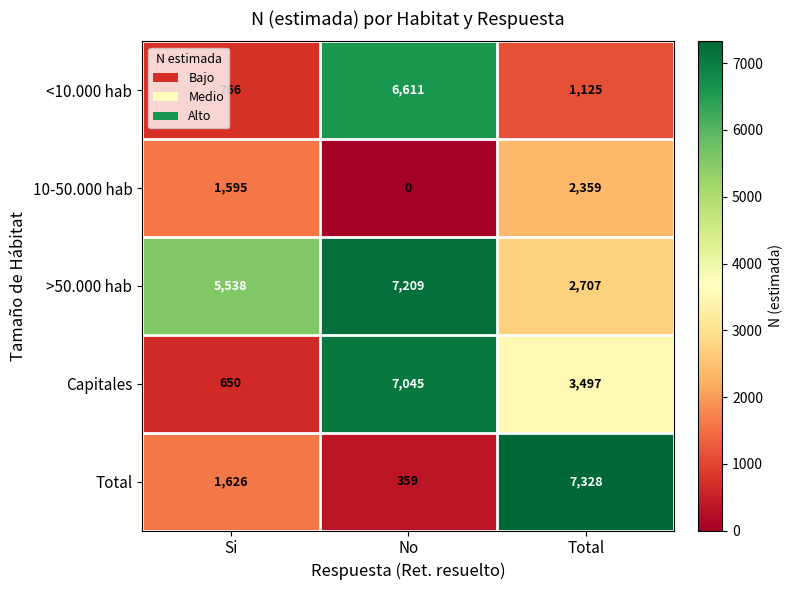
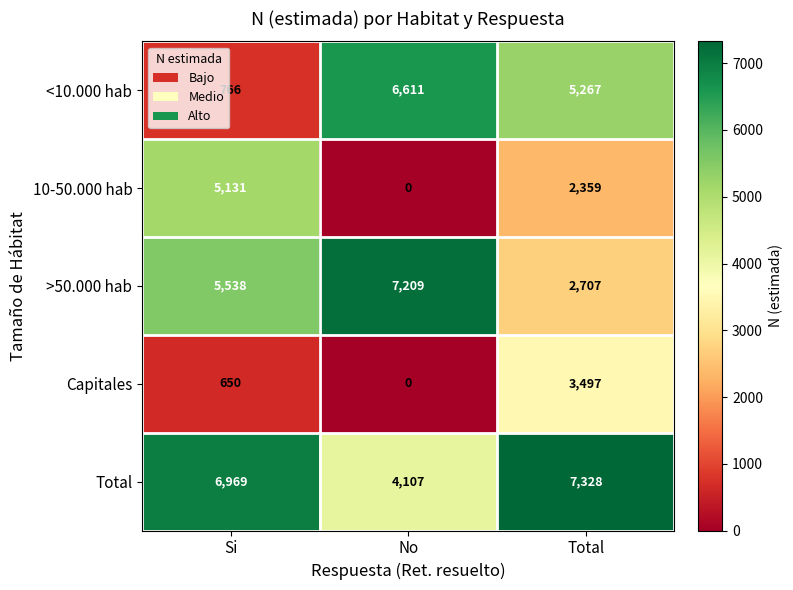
  {
    "<10.000 hab": {
      "No": "6,611",
-     "Total": "1,125"
+     "Total": "5,267"
    },
    "10-50.000 hab": {
-     "Si": "1,595",
+     "Si": "5,131",
      "No": "0",
      "Total": "2,359"
    },
    ">50.000 hab": {
      "Si": "5,538",
      "No": "7,209",
      "Total": "2,707"
    },
    "Capitales": {
      "Si": "650",
-     "No": "7,045",
+     "No": "0",
      "Total": "3,497"
    },
    "Total": {
-     "Si": "1,626",
-     "No": "359",
+     "Si": "6,969",
+     "No": "4,107",
      "Total": "7,328"
    }
  }
